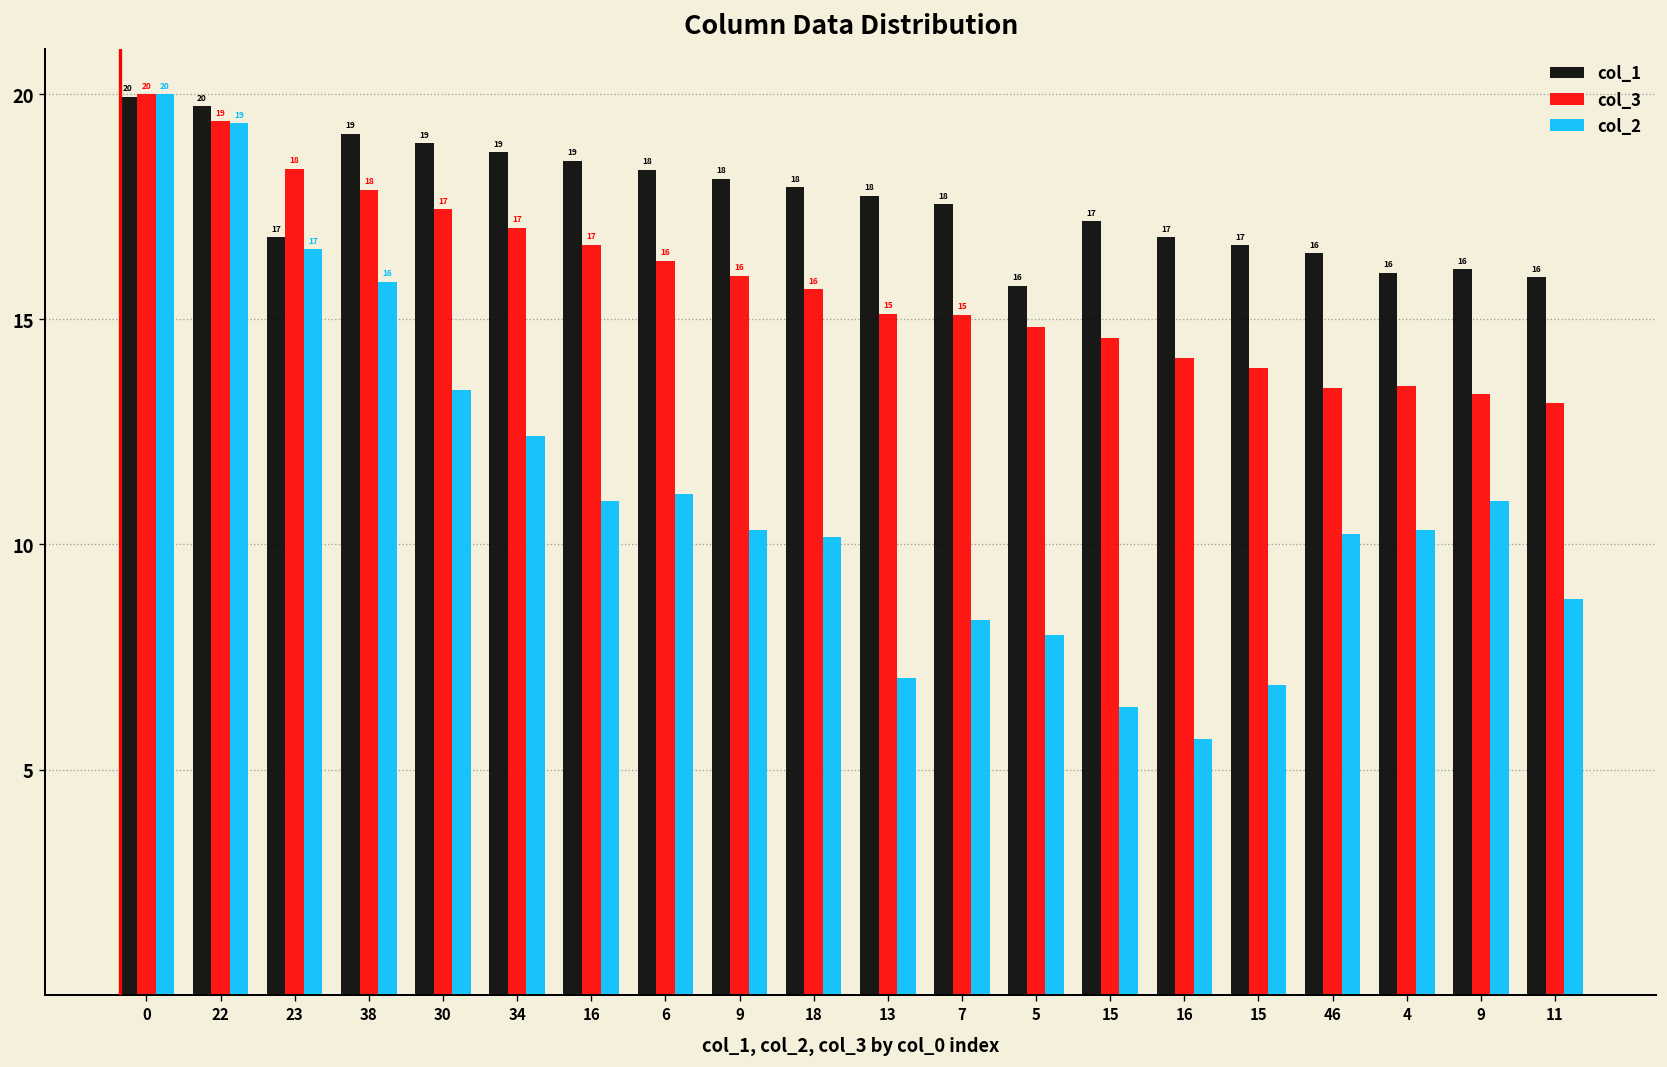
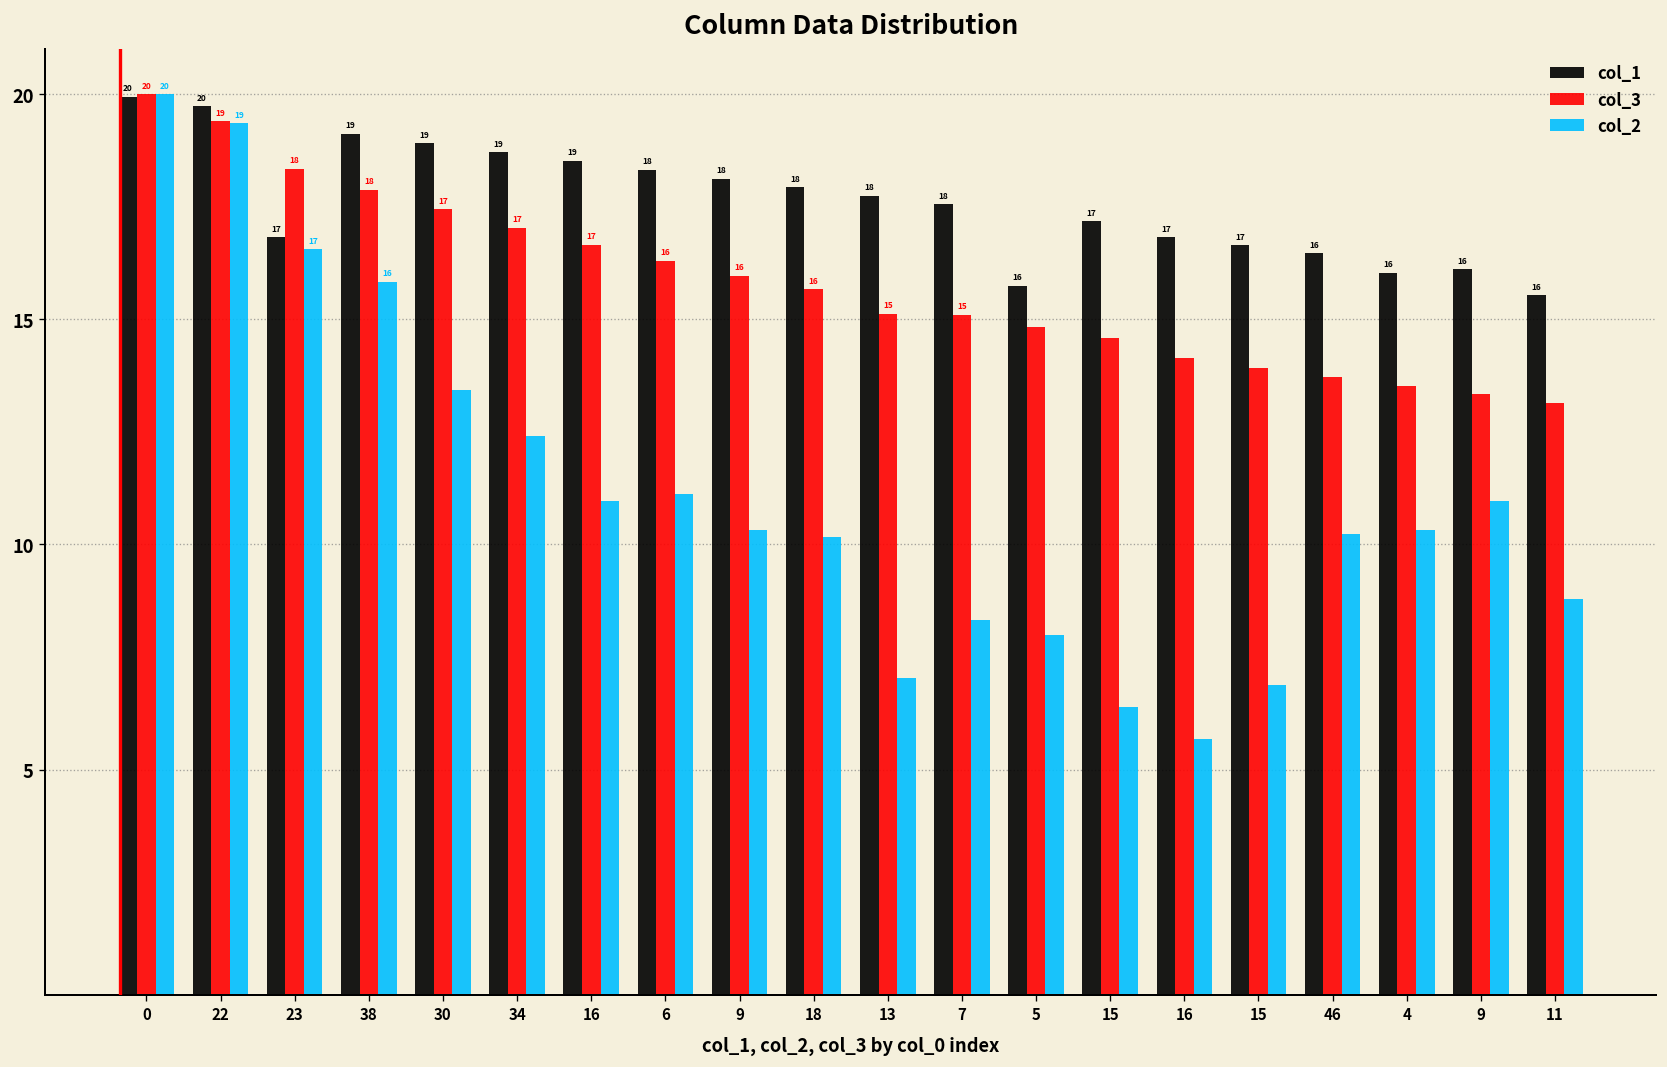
  {
    "col_1": {
-     "11": 15.9
+     "11": 15.5
    },
    "col_3": {
      "5": 14.8,
-     "46": 13.5,
+     "46": 13.7,
      "4": 13.5,
      "11": 13.1
    },
    "col_2": {
      "0": 20,
      "22": 19,
      "23": 17,
      "38": 16
    }
  }
